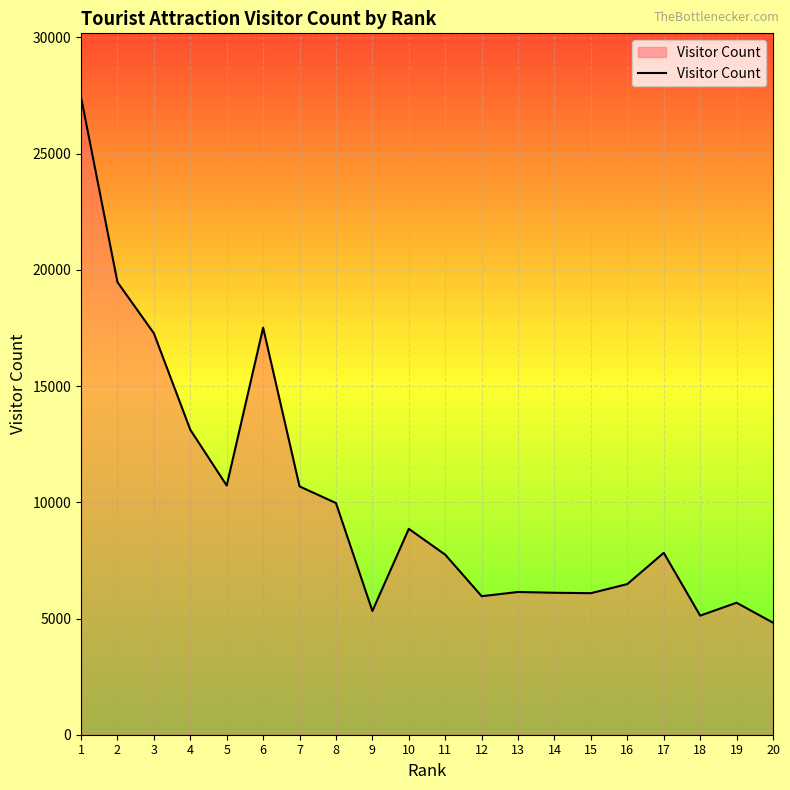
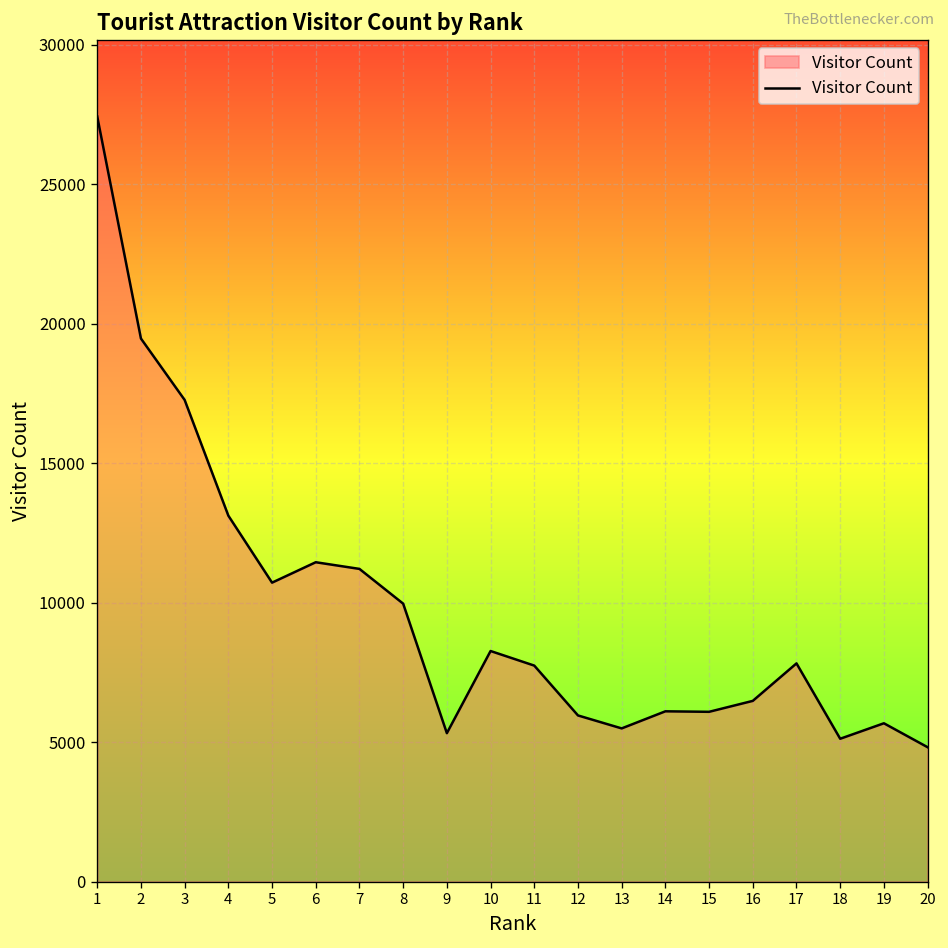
  {
    "1": 27400,
    "2": 19500,
    "3": 17300,
    "4": 13100,
    "5": 10700,
-   "6": 17500,
-   "7": 10700,
+   "6": 11500,
+   "7": 11200,
    "8": 10000,
    "9": 5300,
-   "10": 8900,
+   "10": 8300,
    "11": 7700,
    "12": 6000,
-   "13": 6100,
+   "13": 5500,
    "14": 6100,
    "15": 6100,
    "16": 6500,
    "17": 7800,
    "18": 5100,
    "19": 5700,
    "20": 4800
  }
